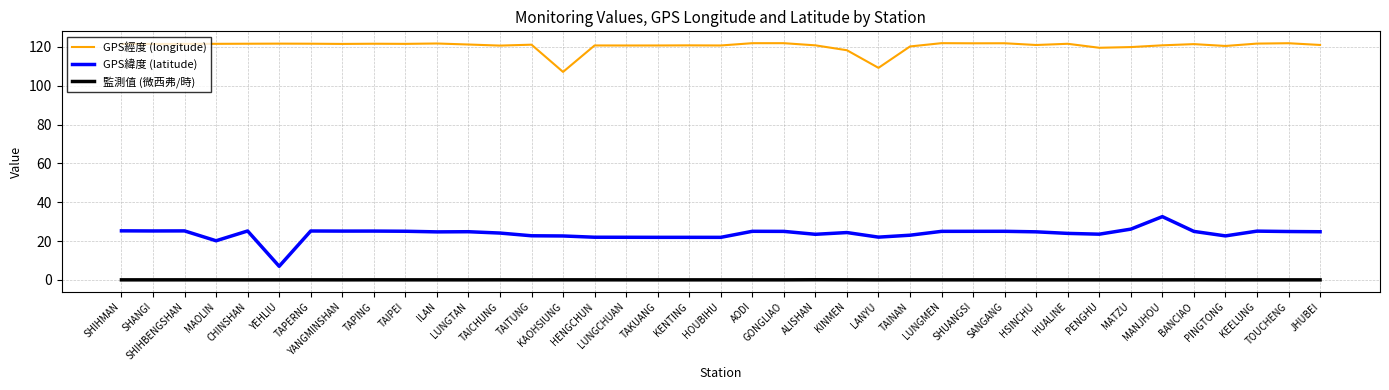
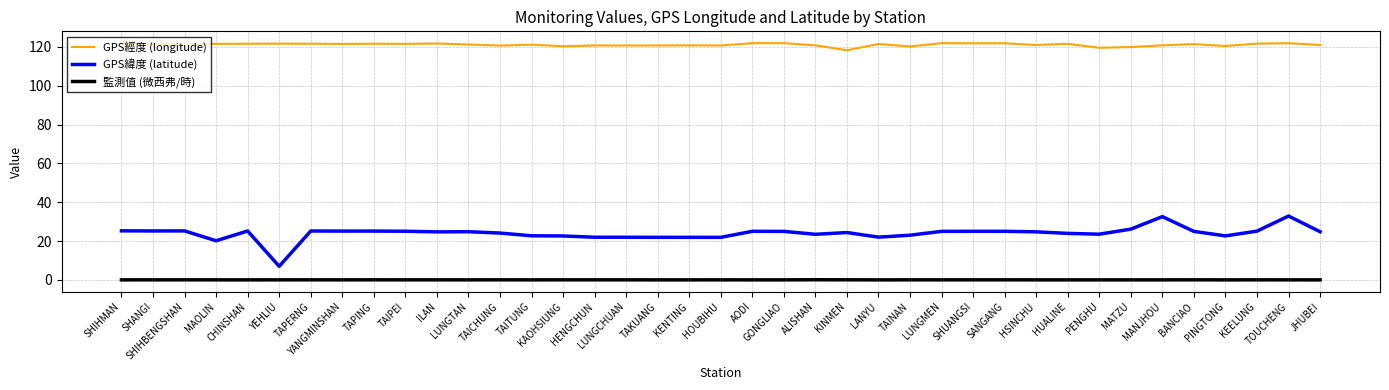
  {
    "GPS經度 (longitude)": {
      "MAOLIN": 122,
      "CHINSHAN": 122,
      "YEHLIU": 122,
      "TAPERNG": 122,
      "YANGMINSHAN": 122,
      "TAPING": 122,
      "TAIPEI": 122,
      "ILAN": 122,
      "LUNGTAN": 121,
      "TAICHUNG": 121,
      "TAITUNG": 121,
-     "KAOHSIUNG": 107,
+     "KAOHSIUNG": 120,
      "HENGCHUN": 121,
      "LUNGCHUAN": 121,
      "TAKUANG": 121,
      "KENTING": 121,
      "HOUBIHU": 121,
      "AODI": 122,
      "GONGLIAO": 122,
      "ALISHAN": 121,
      "KINMEN": 118,
-     "LANYU": 109,
+     "LANYU": 122,
      "TAINAN": 120,
      "LUNGMEN": 122,
      "SHUANGSI": 122,
      "SANGANG": 122,
      "HSINCHU": 121,
      "HUALINE": 122,
      "PENGHU": 120,
      "MATZU": 120,
      "MANJHOU": 121,
      "BANCIAO": 121,
      "PINGTONG": 120,
      "KEELUNG": 122,
      "TOUCHENG": 122,
      "JHUBEI": 121
    },
    "GPS緯度 (latitude)": {
      "SHIHMAN": 25,
      "SHANGI": 25,
      "SHIHBENGSHAN": 25,
      "MAOLIN": 20,
      "CHINSHAN": 25,
      "YEHLIU": 7,
      "TAPERNG": 25,
      "YANGMINSHAN": 25,
      "TAPING": 25,
      "TAIPEI": 25,
      "ILAN": 25,
      "LUNGTAN": 25,
      "TAICHUNG": 24,
      "TAITUNG": 23,
      "KAOHSIUNG": 23,
      "HENGCHUN": 22,
      "LUNGCHUAN": 22,
      "TAKUANG": 22,
      "KENTING": 22,
      "HOUBIHU": 22,
      "AODI": 25,
      "GONGLIAO": 25,
      "ALISHAN": 24,
      "KINMEN": 24,
      "LANYU": 22,
      "TAINAN": 23,
      "LUNGMEN": 25,
      "SHUANGSI": 25,
      "SANGANG": 25,
      "HSINCHU": 25,
      "HUALINE": 24,
      "PENGHU": 24,
      "MATZU": 26,
      "MANJHOU": 33,
      "BANCIAO": 25,
      "PINGTONG": 23,
      "KEELUNG": 25,
-     "TOUCHENG": 25,
+     "TOUCHENG": 33,
      "JHUBEI": 25
    },
    "監測值 (微西弗/時)": {
      "SHIHMAN": 0,
      "SHANGI": 0,
      "SHIHBENGSHAN": 0,
      "MAOLIN": 0,
      "CHINSHAN": 0,
      "YEHLIU": 0,
      "TAPERNG": 0,
      "YANGMINSHAN": 0,
      "TAPING": 0,
      "TAIPEI": 0,
      "ILAN": 0,
      "LUNGTAN": 0,
      "TAICHUNG": 0,
      "TAITUNG": 0,
      "KAOHSIUNG": 0,
      "HENGCHUN": 0,
      "LUNGCHUAN": 0,
      "TAKUANG": 0,
      "KENTING": 0,
      "HOUBIHU": 0,
      "AODI": 0,
      "GONGLIAO": 0,
      "ALISHAN": 0,
      "KINMEN": 0,
      "LANYU": 0,
      "TAINAN": 0,
      "LUNGMEN": 0,
      "SHUANGSI": 0,
      "SANGANG": 0,
      "HSINCHU": 0,
      "HUALINE": 0,
      "PENGHU": 0,
      "MATZU": 0,
      "MANJHOU": 0,
      "BANCIAO": 0,
      "PINGTONG": 0,
      "KEELUNG": 0,
      "TOUCHENG": 0,
      "JHUBEI": 0
    }
  }
